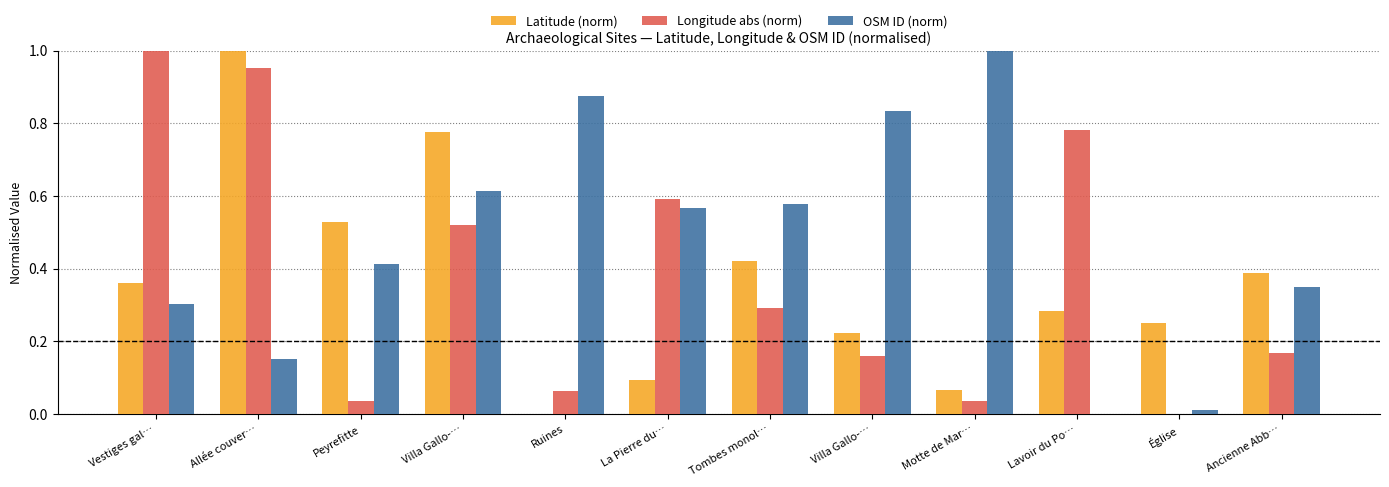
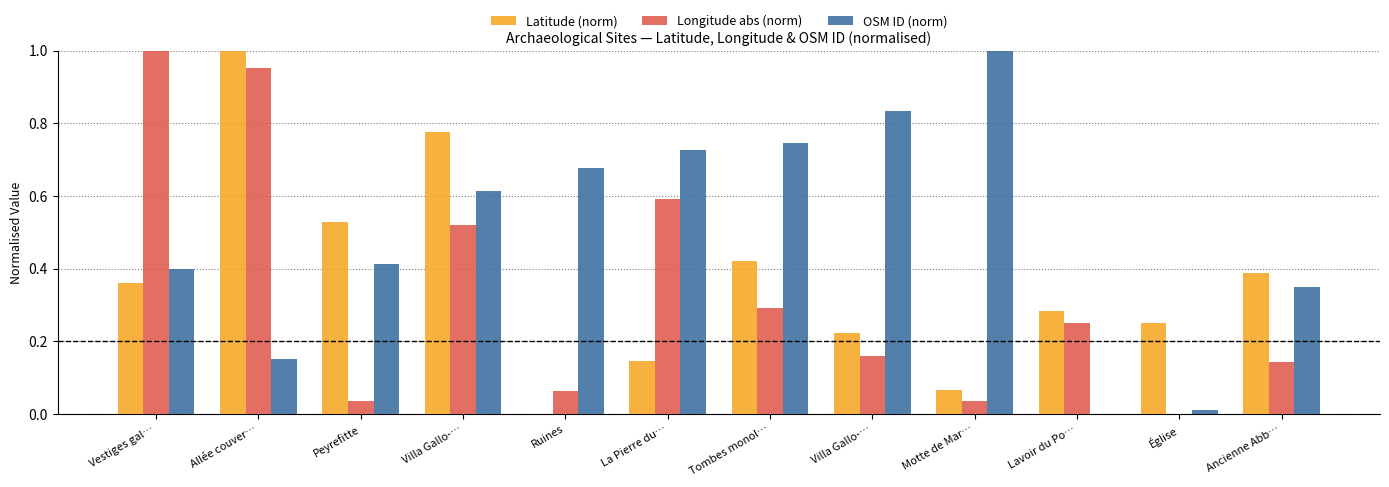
  {
    "Latitude (norm)": {
      "Vestiges gal…": 0.36,
      "Allée couver…": 1.00,
      "Peyrefitte": 0.53,
      "Ruines": 0.00,
-     "La Pierre du…": 0.09,
+     "La Pierre du…": 0.15,
      "Tombes monol…": 0.42,
      "Motte de Mar…": 0.07,
      "Lavoir du Po…": 0.28,
      "Église": 0.25,
      "Ancienne Abb…": 0.39
    },
    "Longitude abs (norm)": {
      "Vestiges gal…": 1.00,
      "Allée couver…": 0.95,
      "Peyrefitte": 0.03,
      "Ruines": 0.06,
      "La Pierre du…": 0.59,
      "Tombes monol…": 0.29,
      "Motte de Mar…": 0.04,
-     "Lavoir du Po…": 0.78,
+     "Lavoir du Po…": 0.25,
      "Église": 0.00,
-     "Ancienne Abb…": 0.17
+     "Ancienne Abb…": 0.14
    },
    "OSM ID (norm)": {
-     "Vestiges gal…": 0.30,
+     "Vestiges gal…": 0.40,
      "Allée couver…": 0.15,
      "Peyrefitte": 0.41,
-     "Ruines": 0.87,
-     "La Pierre du…": 0.57,
-     "Tombes monol…": 0.58,
+     "Ruines": 0.68,
+     "La Pierre du…": 0.73,
+     "Tombes monol…": 0.75,
      "Motte de Mar…": 1.00,
      "Lavoir du Po…": 0.00,
      "Église": 0.01,
      "Ancienne Abb…": 0.35
    }
  }
